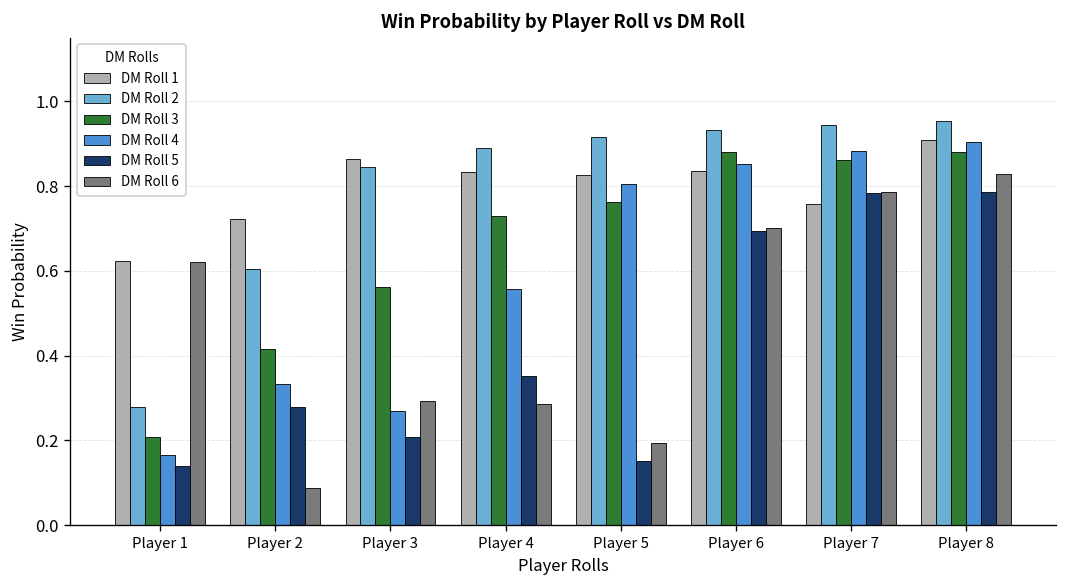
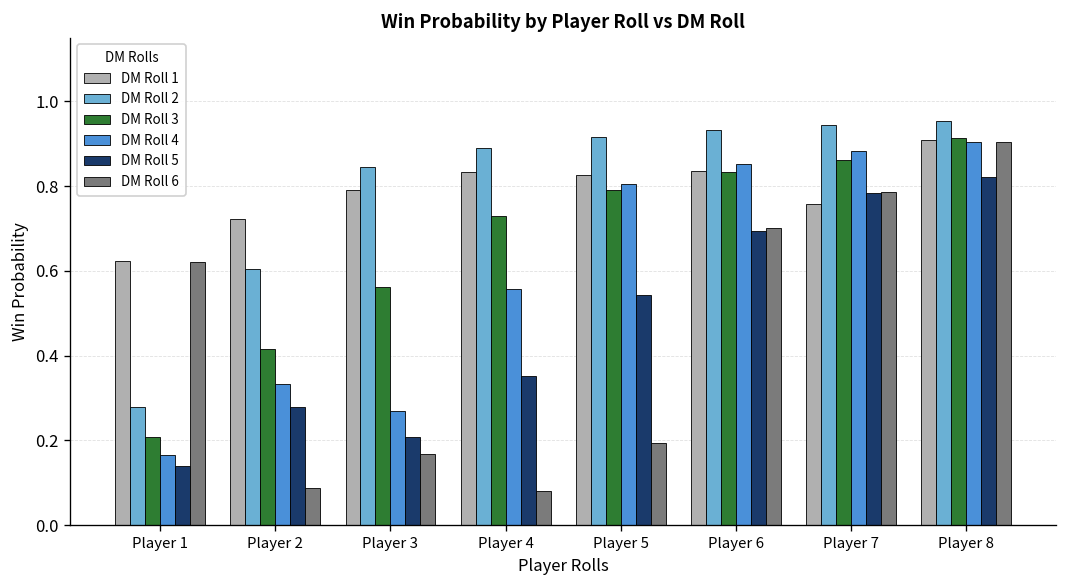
  {
    "DM Roll 1": {
      "Player 1": 0.62,
      "Player 2": 0.72,
-     "Player 3": 0.86,
+     "Player 3": 0.79,
      "Player 4": 0.83,
      "Player 5": 0.83,
      "Player 6": 0.84,
      "Player 7": 0.76,
      "Player 8": 0.91
    },
    "DM Roll 3": {
      "Player 1": 0.21,
      "Player 2": 0.42,
      "Player 3": 0.56,
      "Player 4": 0.73,
-     "Player 5": 0.76,
-     "Player 6": 0.88,
+     "Player 5": 0.79,
+     "Player 6": 0.83,
      "Player 7": 0.86,
-     "Player 8": 0.88
+     "Player 8": 0.91
    },
    "DM Roll 5": {
      "Player 1": 0.14,
      "Player 2": 0.28,
      "Player 3": 0.21,
      "Player 4": 0.35,
-     "Player 5": 0.15,
+     "Player 5": 0.54,
      "Player 6": 0.69,
      "Player 7": 0.78,
-     "Player 8": 0.79
+     "Player 8": 0.82
    },
    "DM Roll 6": {
      "Player 1": 0.62,
      "Player 2": 0.09,
-     "Player 3": 0.29,
-     "Player 4": 0.29,
+     "Player 3": 0.17,
+     "Player 4": 0.08,
      "Player 5": 0.19,
      "Player 6": 0.70,
      "Player 7": 0.79,
-     "Player 8": 0.83
+     "Player 8": 0.90
    }
  }
